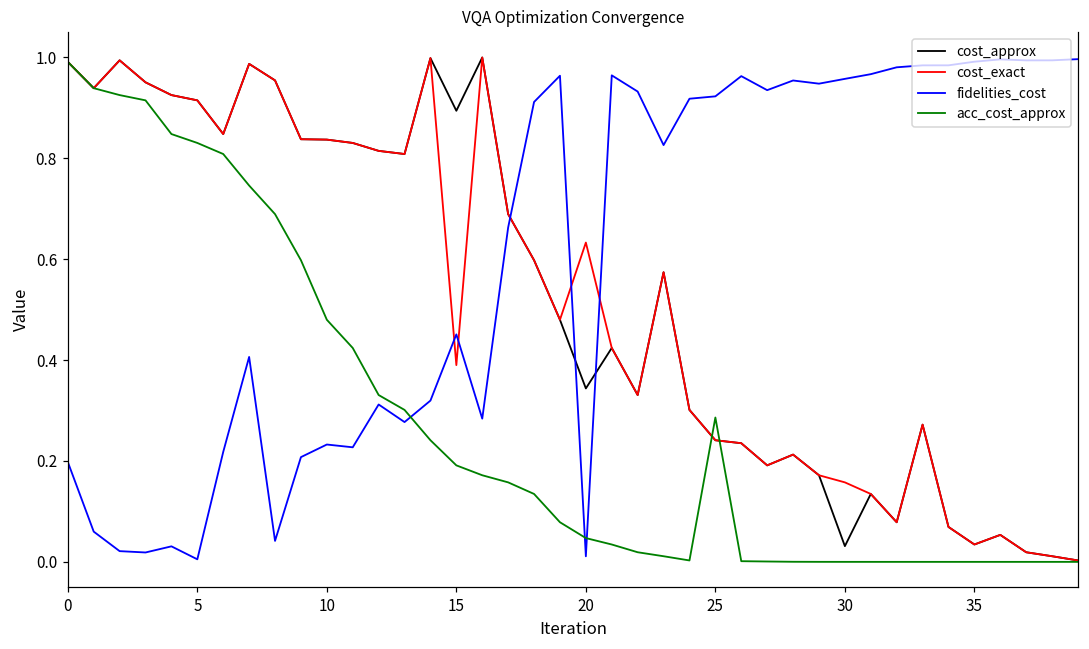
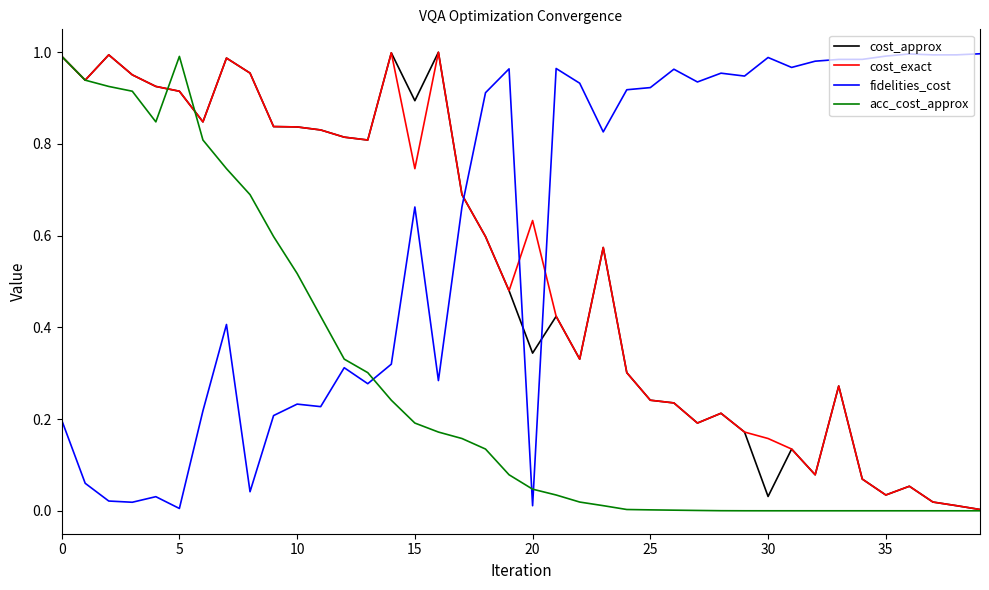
  {
    "cost_approx": {
      "15": 0.89,
      "20": 0.34,
      "30": 0.03
    },
    "cost_exact": {
-     "15": 0.39,
+     "15": 0.75,
      "20": 0.63,
      "30": 0.16
    },
    "fidelities_cost": {
      "0": 0.20,
      "5": 0.01,
      "10": 0.23,
-     "15": 0.45,
+     "15": 0.66,
      "20": 0.01,
      "25": 0.92,
-     "30": 0.96
+     "30": 0.99
    },
    "acc_cost_approx": {
-     "5": 0.83,
-     "10": 0.48,
+     "5": 0.99,
+     "10": 0.52,
      "15": 0.19,
      "20": 0.05,
-     "25": 0.29,
+     "25": 0.00,
      "30": 0.00,
      "35": 0.00
    }
  }
